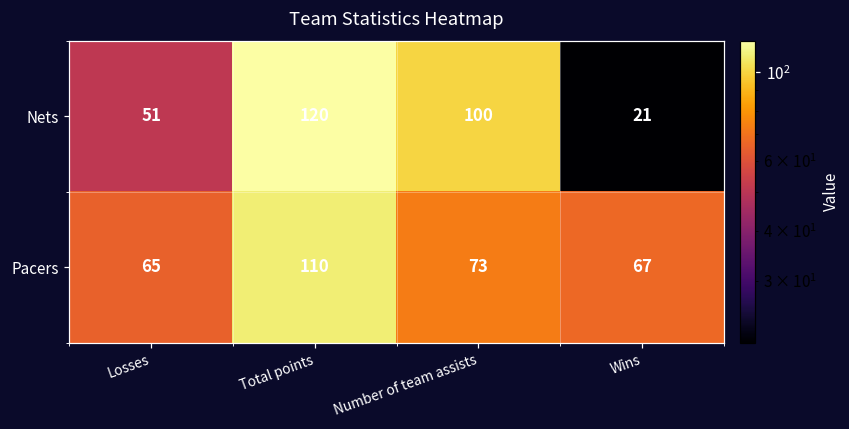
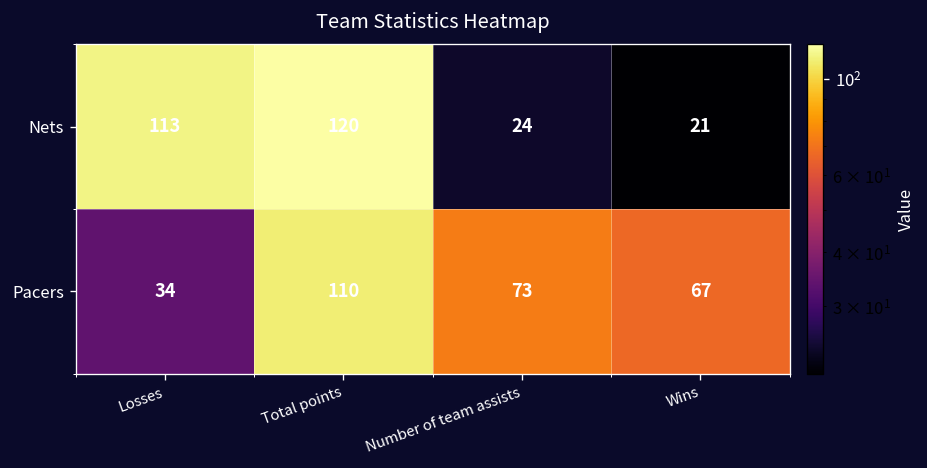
  {
    "Nets": {
-     "Losses": 51,
+     "Losses": 113,
      "Total points": 120,
-     "Number of team assists": 100,
+     "Number of team assists": 24,
      "Wins": 21
    },
    "Pacers": {
-     "Losses": 65,
+     "Losses": 34,
      "Total points": 110,
      "Number of team assists": 73,
      "Wins": 67
    }
  }
